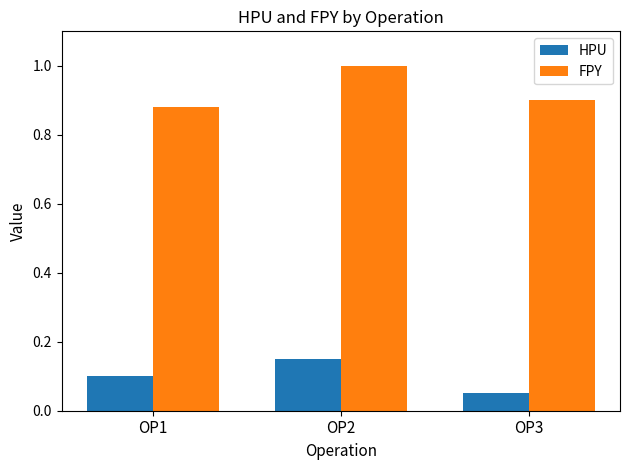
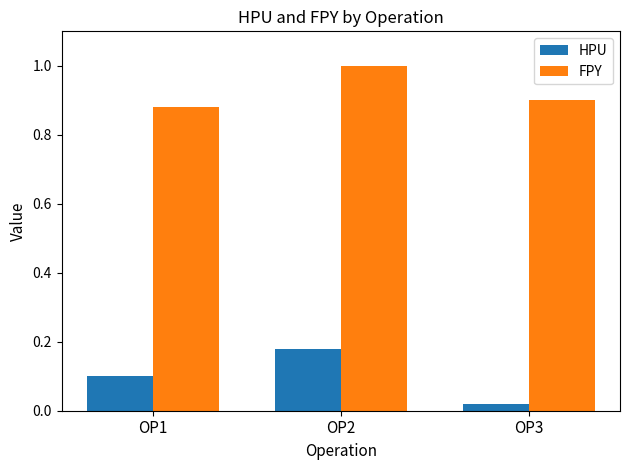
  {
    "HPU": {
      "OP1": 0.10,
-     "OP2": 0.15,
-     "OP3": 0.05
+     "OP2": 0.18,
+     "OP3": 0.02
    },
    "FPY": {
      "OP1": 0.88,
      "OP2": 1.00,
      "OP3": 0.90
    }
  }
